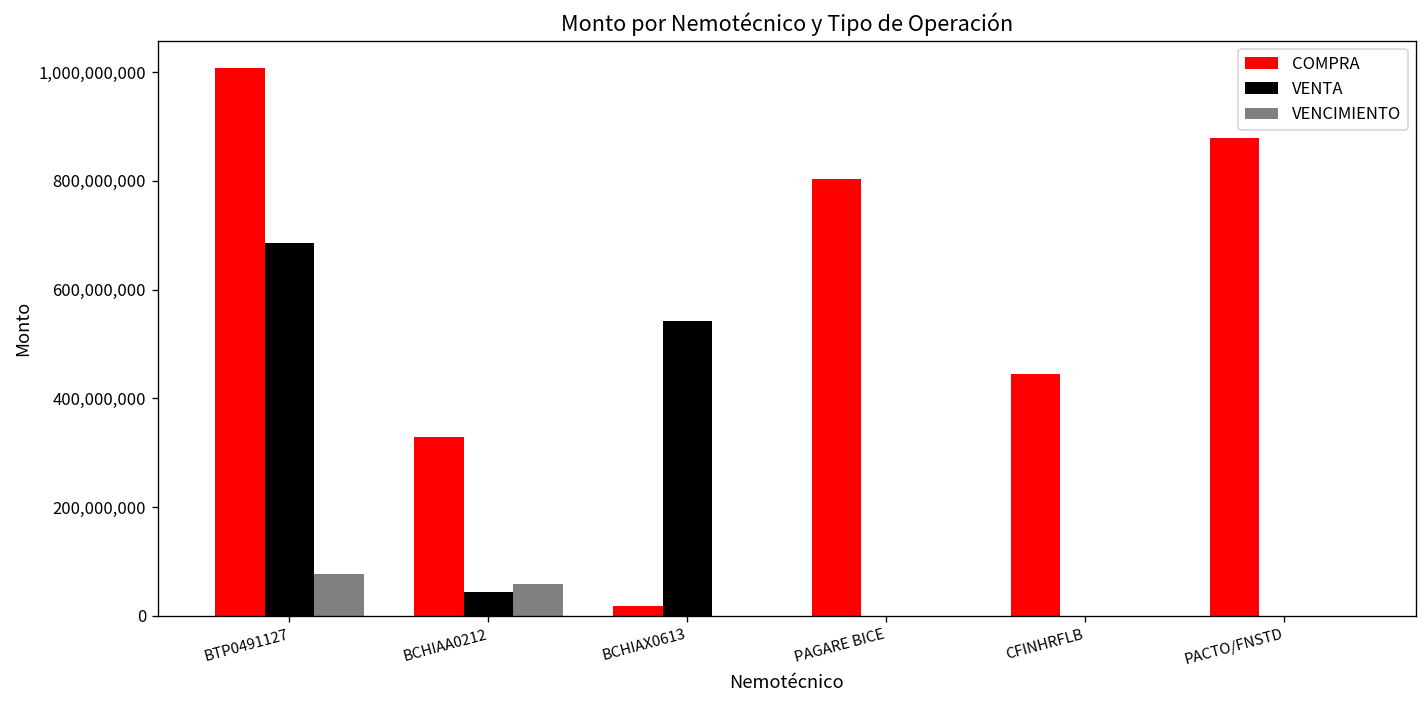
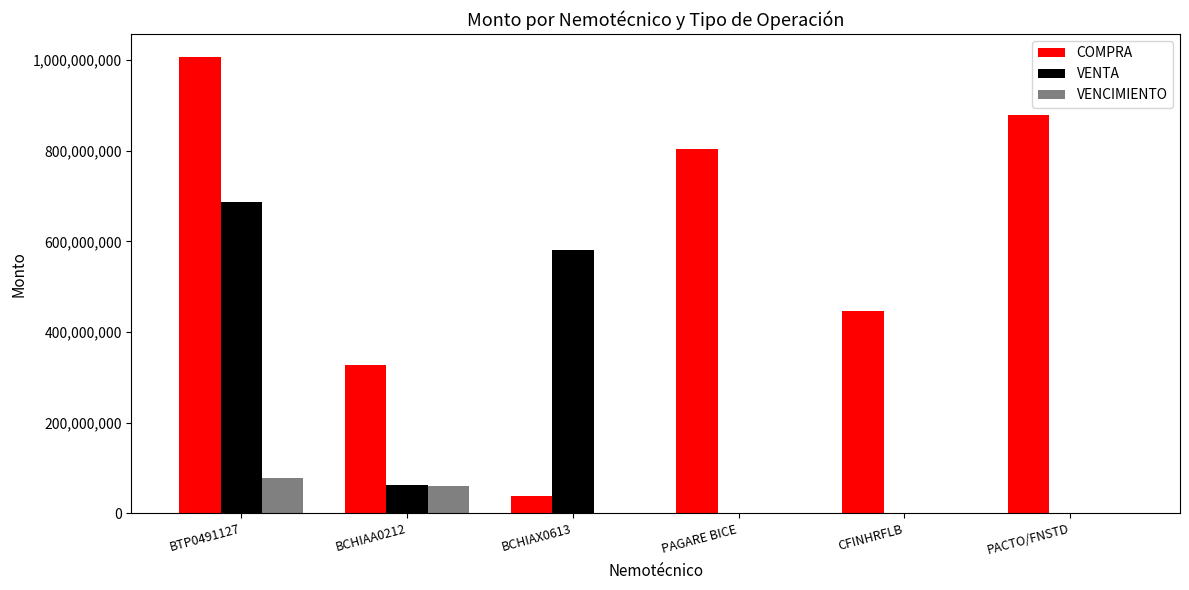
  {
    "COMPRA": {
      "BTP0491127": "1,010,000,000",
      "BCHIAA0212": "330,000,000",
-     "BCHIAX0613": "20,000,000",
+     "BCHIAX0613": "40,000,000",
      "PAGARE BICE": "800,000,000",
      "CFINHRFLB": "450,000,000",
      "PACTO/FNSTD": "880,000,000"
    },
    "VENTA": {
      "BTP0491127": "690,000,000",
-     "BCHIAA0212": "40,000,000",
-     "BCHIAX0613": "540,000,000",
+     "BCHIAA0212": "60,000,000",
+     "BCHIAX0613": "580,000,000",
      "PAGARE BICE": "0",
      "CFINHRFLB": "0",
      "PACTO/FNSTD": "0"
    },
    "VENCIMIENTO": {
      "BTP0491127": "80,000,000",
      "BCHIAA0212": "60,000,000",
      "BCHIAX0613": "0",
      "PAGARE BICE": "0",
      "CFINHRFLB": "0",
      "PACTO/FNSTD": "0"
    }
  }
